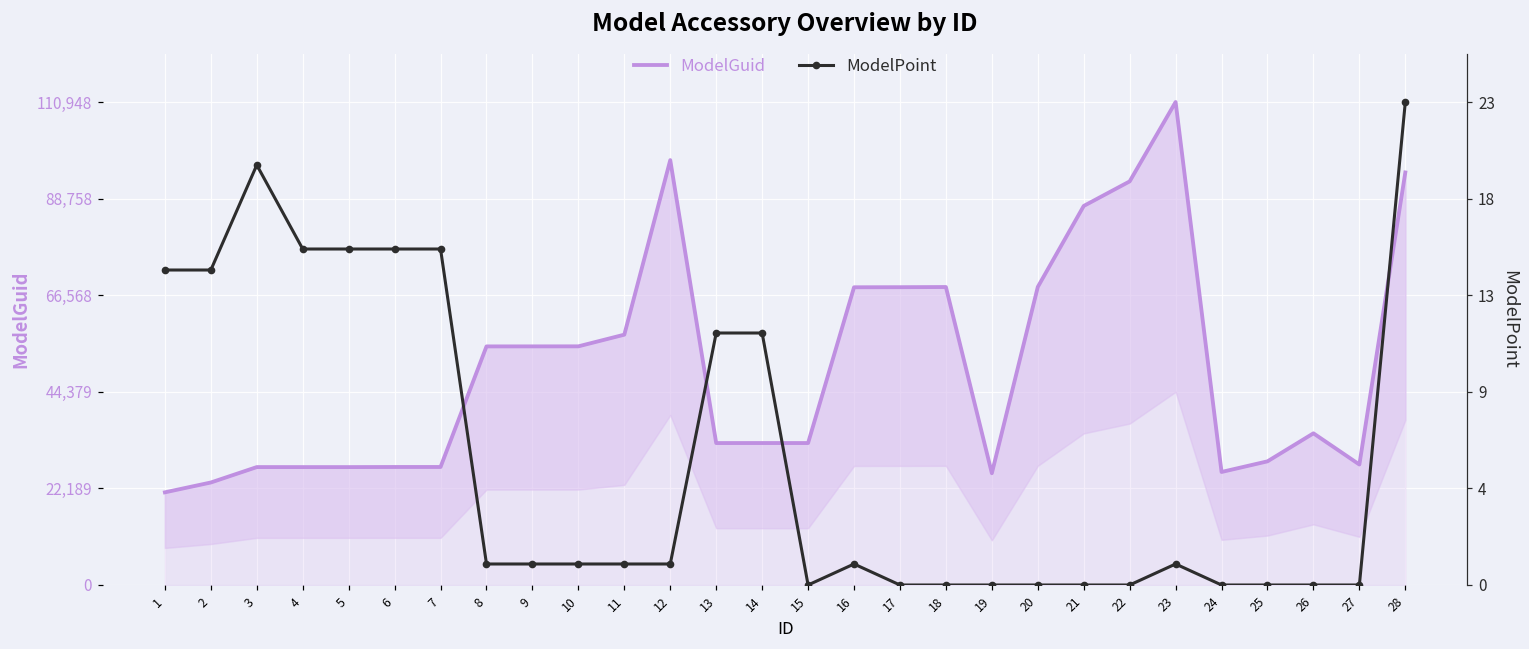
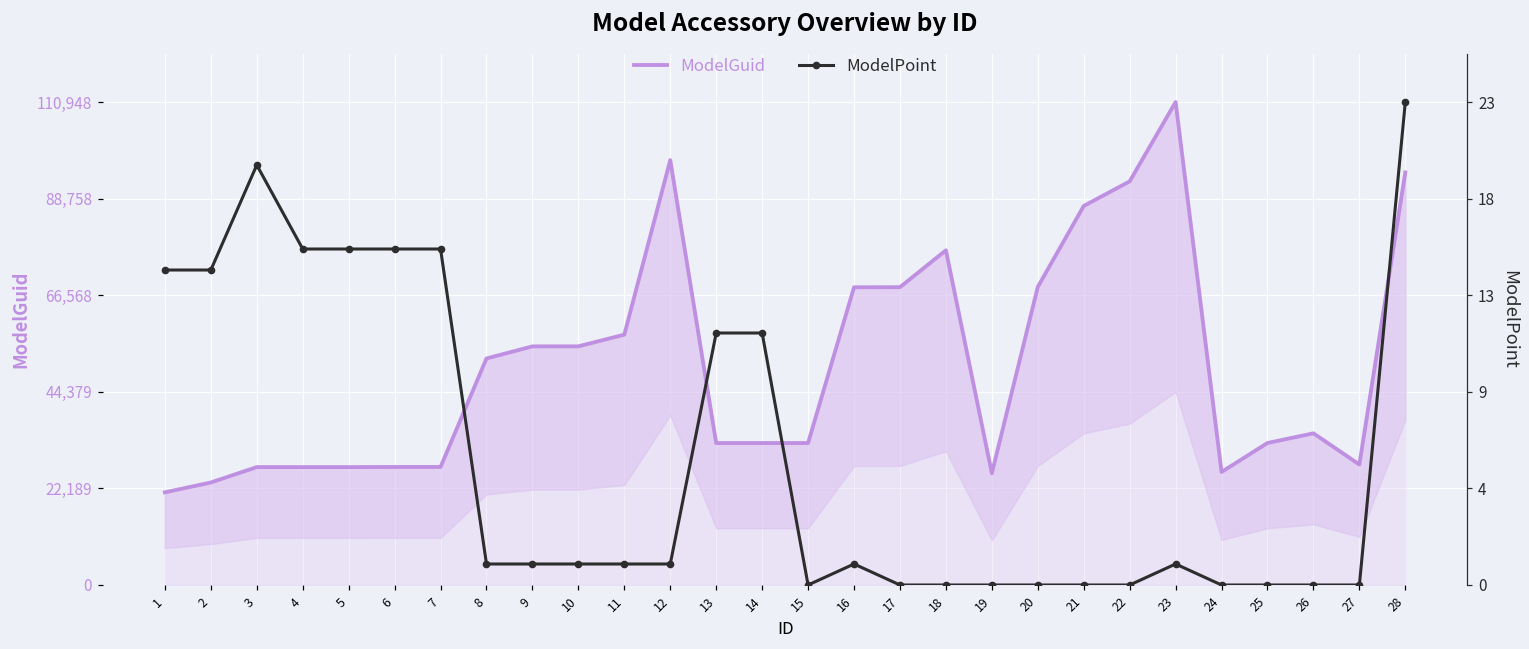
  {
    "ModelGuid": {
      "1": "21,000",
      "2": "24,000",
      "3": "27,000",
      "4": "27,000",
      "5": "27,000",
      "6": "27,000",
      "7": "27,000",
-     "8": "55,000",
+     "8": "52,000",
      "9": "55,000",
      "10": "55,000",
      "11": "58,000",
      "12": "98,000",
      "13": "33,000",
      "14": "33,000",
      "15": "33,000",
      "16": "68,000",
      "17": "68,000",
-     "18": "68,000",
+     "18": "77,000",
      "19": "26,000",
      "20": "68,000",
      "21": "87,000",
      "22": "93,000",
      "23": "111,000",
      "24": "26,000",
-     "25": "28,000",
+     "25": "33,000",
      "26": "35,000",
      "27": "28,000",
      "28": "95,000"
    }
  }
